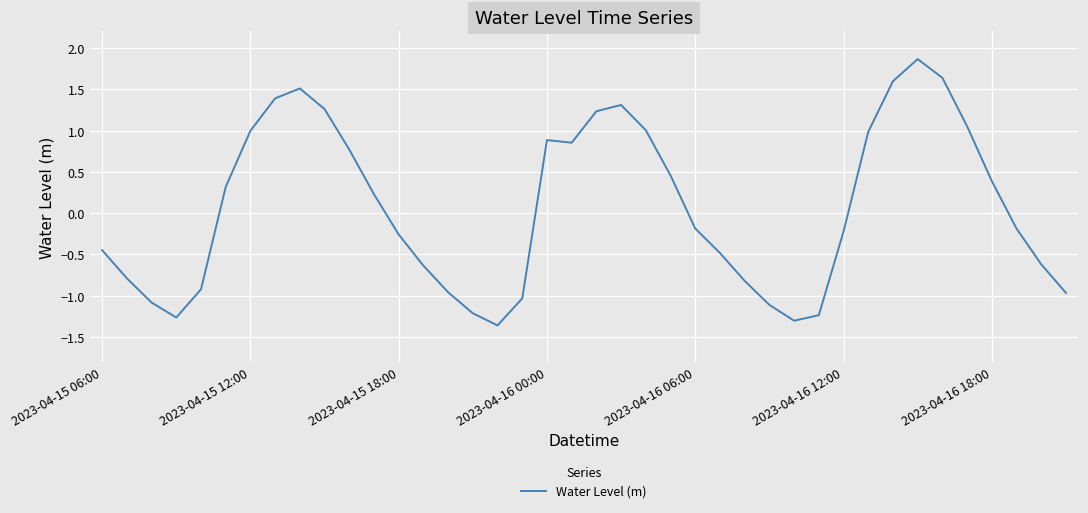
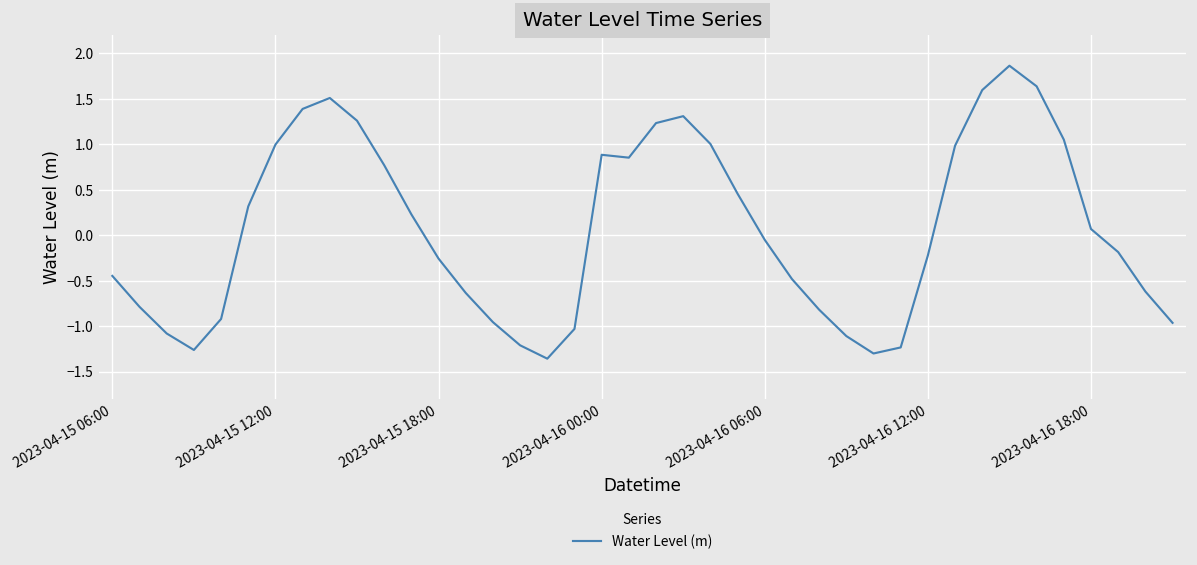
  {
    "2023-04-15 06:00": -0.4,
    "2023-04-15 12:00": 1.0,
    "2023-04-15 18:00": -0.3,
    "2023-04-16 00:00": 0.9,
-   "2023-04-16 06:00": -0.2,
+   "2023-04-16 06:00": -0.1,
    "2023-04-16 12:00": -0.2,
-   "2023-04-16 18:00": 0.4
+   "2023-04-16 18:00": 0.1
  }
